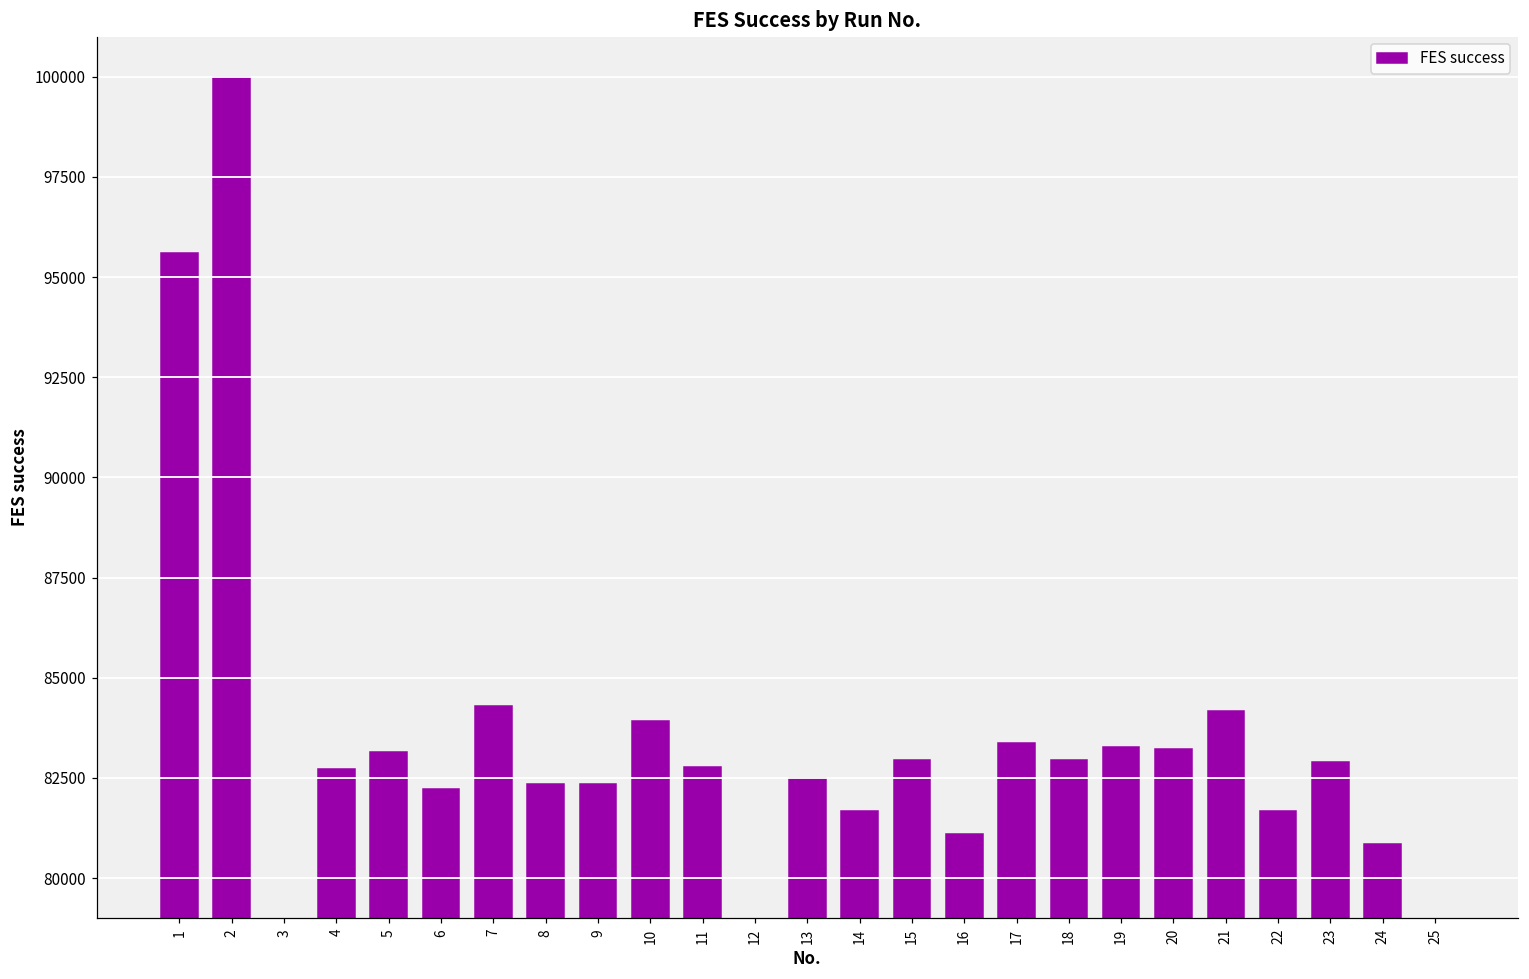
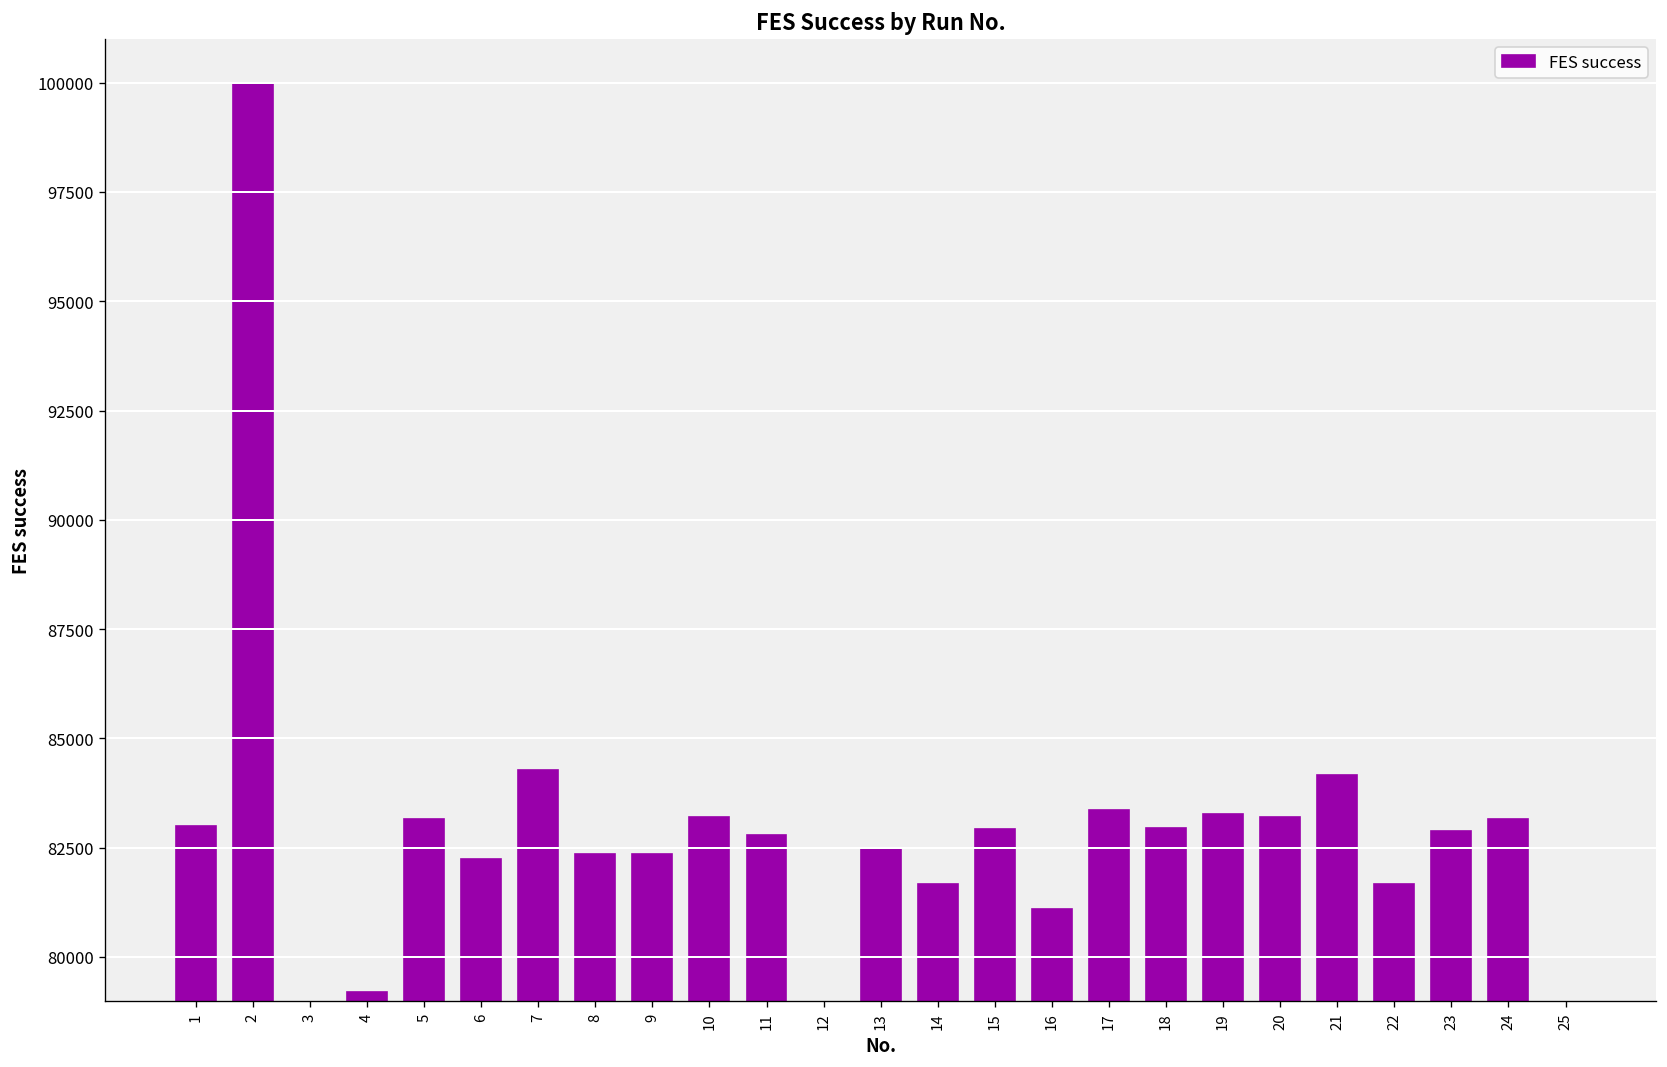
  {
-   "1": 95600,
+   "1": 83000,
    "2": 100000,
-   "4": 82700,
+   "4": 79200,
    "5": 83200,
    "6": 82200,
    "7": 84300,
    "8": 82300,
    "9": 82300,
-   "10": 83900,
+   "10": 83200,
    "11": 82800,
    "13": 82500,
    "14": 81700,
    "15": 82900,
    "16": 81100,
    "17": 83400,
    "18": 82900,
    "19": 83300,
    "20": 83200,
    "21": 84200,
    "22": 81700,
    "23": 82900,
-   "24": 80900
+   "24": 83200
  }
